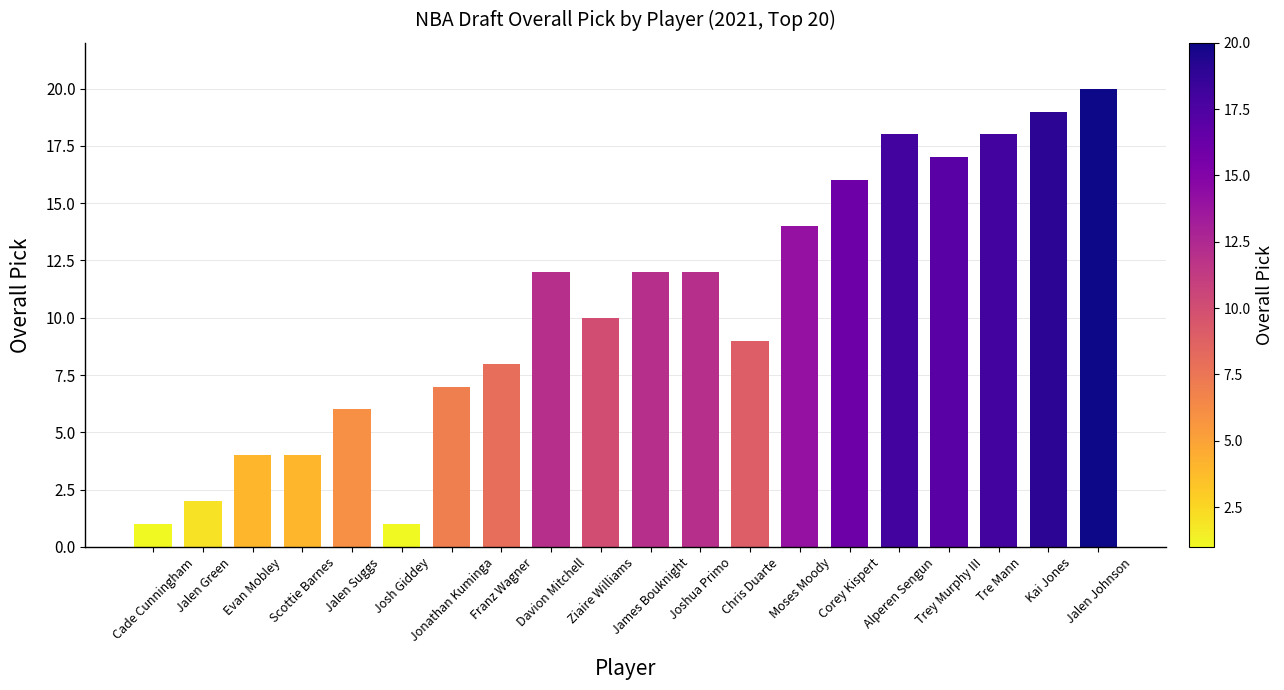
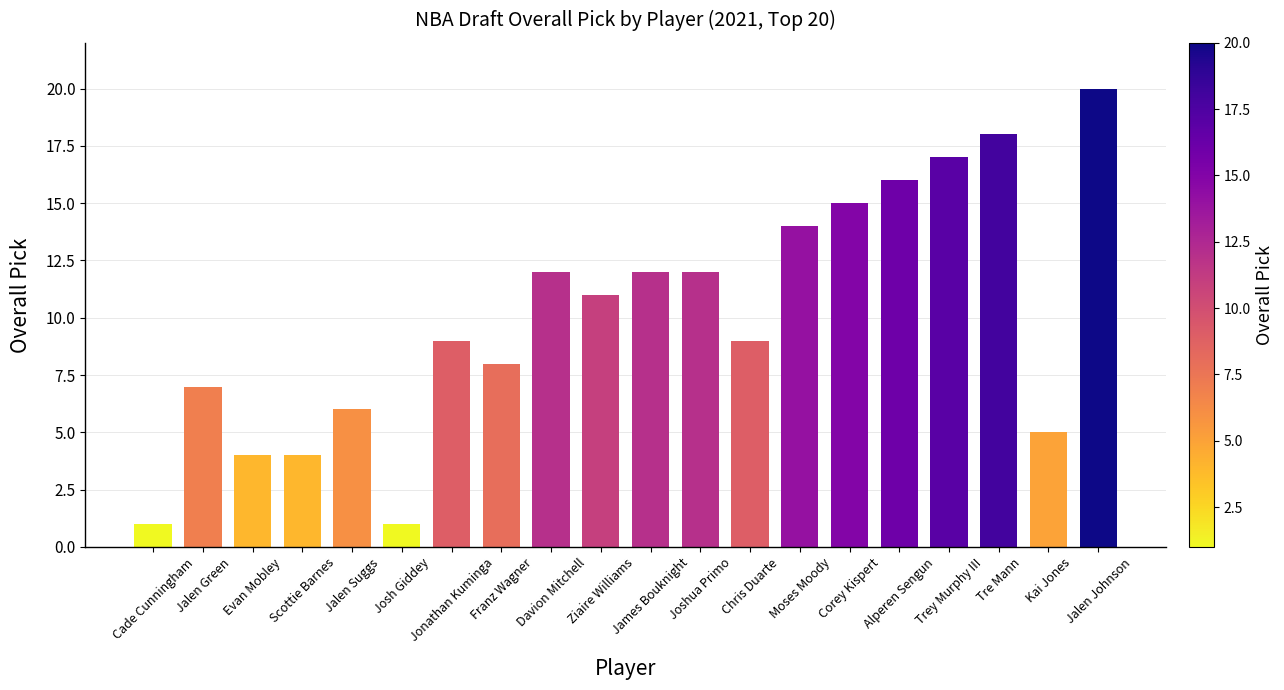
  {
    "Cade Cunningham": 1,
-   "Jalen Green": 2,
+   "Jalen Green": 7,
    "Evan Mobley": 4,
    "Scottie Barnes": 4,
    "Jalen Suggs": 6,
    "Josh Giddey": 1,
-   "Jonathan Kuminga": 7,
+   "Jonathan Kuminga": 9,
    "Franz Wagner": 8,
    "Davion Mitchell": 12,
-   "Ziaire Williams": 10,
+   "Ziaire Williams": 11,
    "James Bouknight": 12,
    "Joshua Primo": 12,
    "Chris Duarte": 9,
    "Moses Moody": 14,
-   "Corey Kispert": 16,
-   "Alperen Sengun": 18,
+   "Corey Kispert": 15,
+   "Alperen Sengun": 16,
    "Trey Murphy III": 17,
    "Tre Mann": 18,
-   "Kai Jones": 19,
+   "Kai Jones": 5,
    "Jalen Johnson": 20
  }
